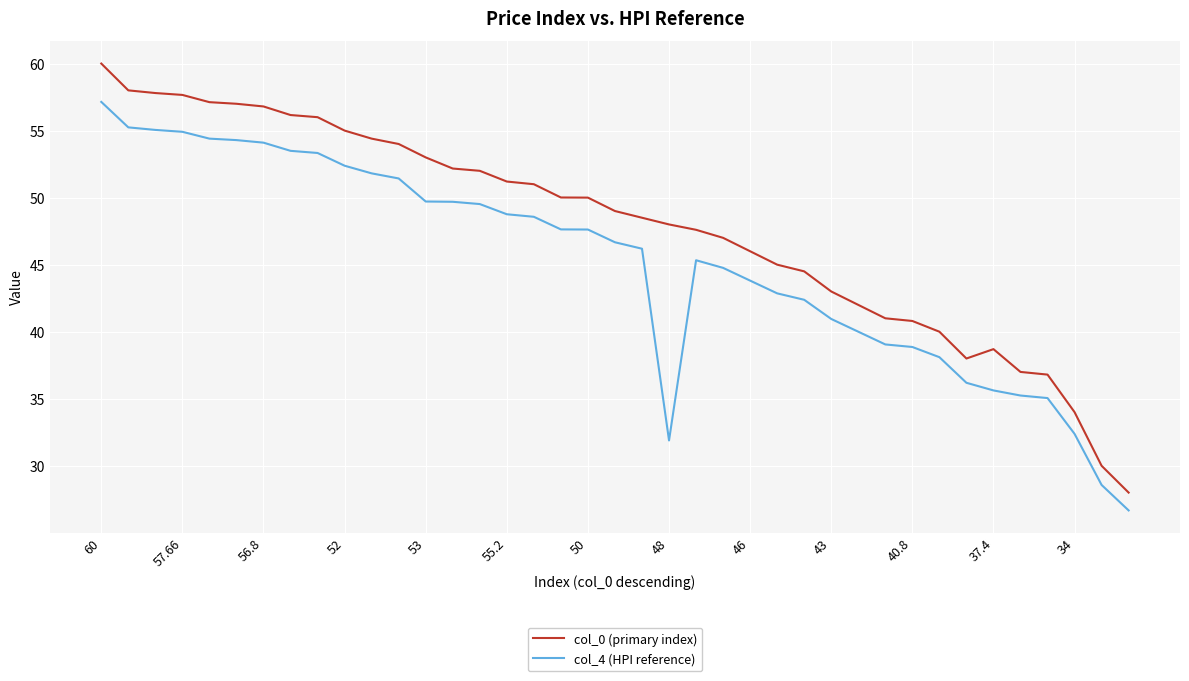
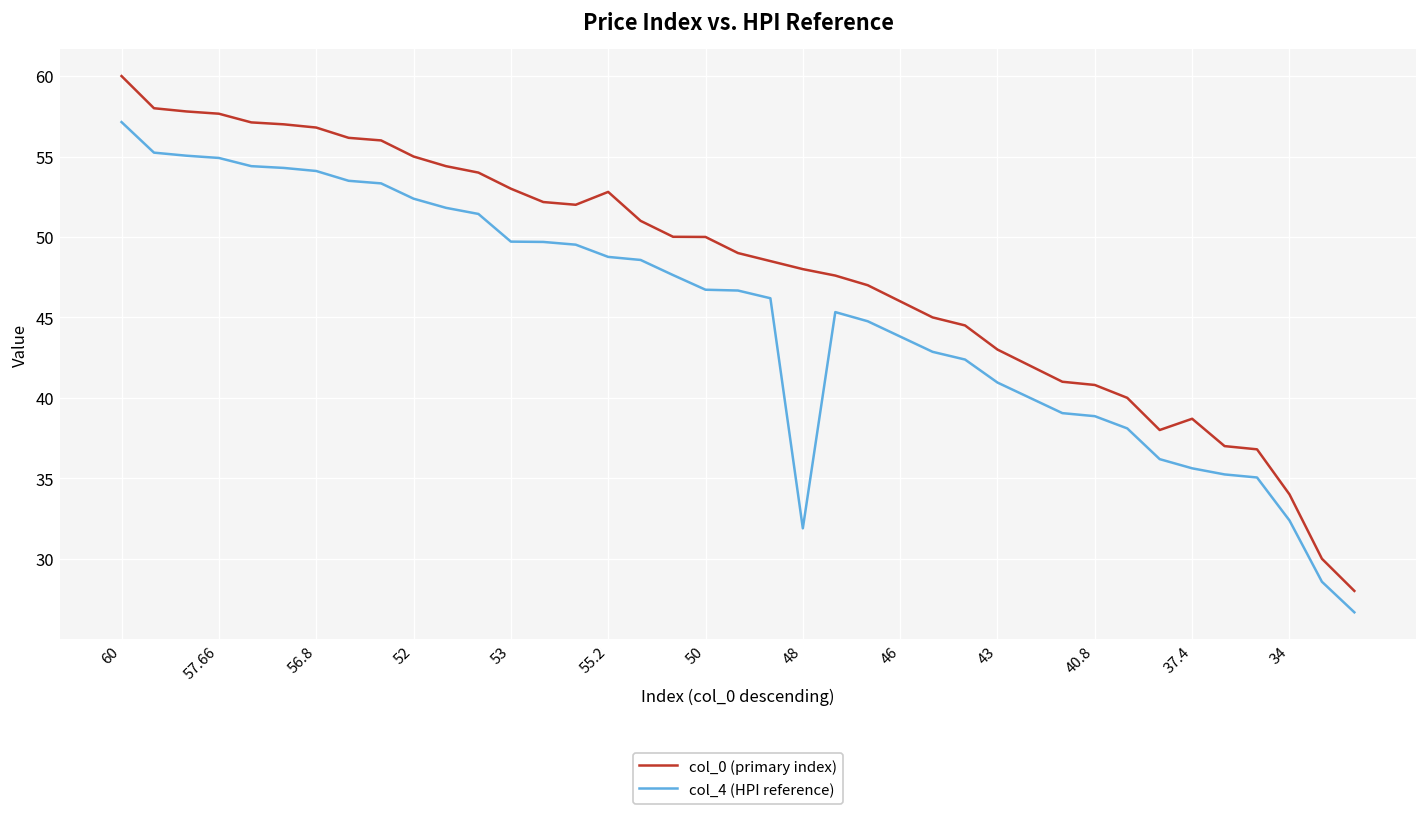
  {
    "col_0 (primary index)": {
      "60": 60.0,
      "57.66": 57.7,
      "56.8": 56.8,
      "52": 55.0,
      "53": 53.0,
-     "55.2": 51.2,
+     "55.2": 52.8,
      "50": 50.0,
      "48": 48.0,
      "46": 46.0,
      "43": 43.0,
      "40.8": 40.8,
      "37.4": 38.7
    },
    "col_4 (HPI reference)": {
      "60": 57.1,
      "57.66": 54.9,
      "56.8": 54.1,
      "52": 52.4,
      "53": 49.7,
      "55.2": 48.8,
-     "50": 47.6,
+     "50": 46.7,
      "48": 31.9,
      "46": 43.8,
      "43": 41.0,
      "40.8": 38.9,
      "37.4": 35.6
    }
  }
